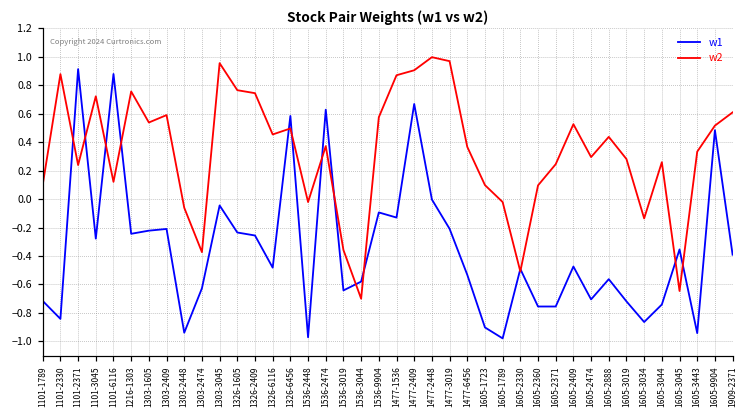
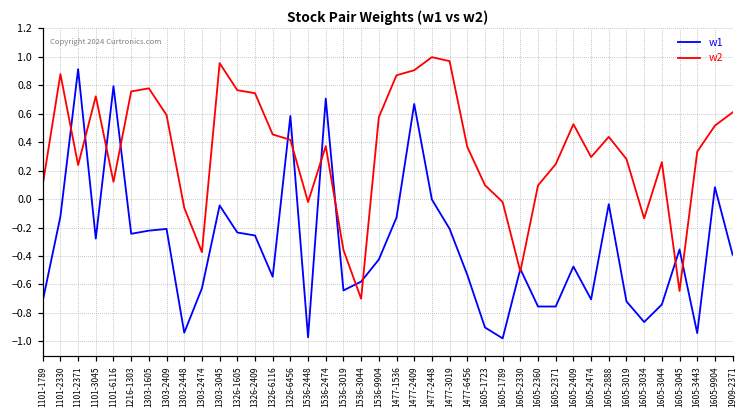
  {
    "w1": {
      "1101-1789": -0.72,
-     "1101-2330": -0.84,
+     "1101-2330": -0.12,
      "1101-3045": -0.28,
-     "1101-6116": 0.88,
+     "1101-6116": 0.79,
      "1216-1303": -0.24,
      "1303-1605": -0.22,
      "1303-2409": -0.21,
      "1303-2448": -0.94,
      "1303-2474": -0.63,
      "1303-3045": -0.05,
      "1326-1605": -0.24,
      "1326-2409": -0.26,
-     "1326-6116": -0.48,
+     "1326-6116": -0.55,
      "1326-6456": 0.58,
      "1536-2448": -0.97,
-     "1536-2474": 0.63,
+     "1536-2474": 0.71,
      "1536-3019": -0.64,
      "1536-3044": -0.58,
-     "1536-9904": -0.09,
+     "1536-9904": -0.43,
      "1477-1536": -0.13,
      "1477-2409": 0.67,
      "1477-2448": 0.00,
      "1477-3019": -0.21,
      "1477-6456": -0.53,
      "1605-1723": -0.90,
      "1605-1789": -0.98,
      "1605-2360": -0.76,
      "1605-2371": -0.76,
      "1605-2409": -0.47,
      "1605-2474": -0.71,
-     "1605-2888": -0.56,
+     "1605-2888": -0.04,
      "1605-3019": -0.72,
      "1605-3034": -0.86,
      "1605-3044": -0.74,
      "1605-3045": -0.35,
      "1605-3443": -0.94,
-     "1605-9904": 0.48,
+     "1605-9904": 0.08,
      "1909-2371": -0.39
    },
    "w2": {
      "1101-1789": 0.10,
      "1101-2330": 0.88,
      "1101-2371": 0.24,
      "1101-3045": 0.72,
      "1101-6116": 0.12,
      "1216-1303": 0.76,
-     "1303-1605": 0.54,
+     "1303-1605": 0.78,
      "1303-2409": 0.59,
      "1303-2448": -0.06,
      "1303-2474": -0.37,
      "1303-3045": 0.96,
      "1326-1605": 0.77,
      "1326-2409": 0.74,
      "1326-6116": 0.45,
-     "1326-6456": 0.50,
+     "1326-6456": 0.42,
      "1536-2448": -0.02,
      "1536-2474": 0.37,
      "1536-3019": -0.36,
      "1536-3044": -0.70,
      "1536-9904": 0.58,
      "1477-1536": 0.87,
      "1477-2409": 0.91,
      "1477-2448": 1.00,
      "1477-3019": 0.97,
      "1477-6456": 0.37,
      "1605-1723": 0.10,
      "1605-1789": -0.02,
      "1605-2360": 0.10,
      "1605-2371": 0.25,
      "1605-2409": 0.53,
      "1605-2474": 0.30,
      "1605-2888": 0.44,
      "1605-3019": 0.28,
      "1605-3034": -0.14,
      "1605-3044": 0.26,
      "1605-3045": -0.65,
      "1605-3443": 0.33,
      "1605-9904": 0.52,
      "1909-2371": 0.61
    }
  }
